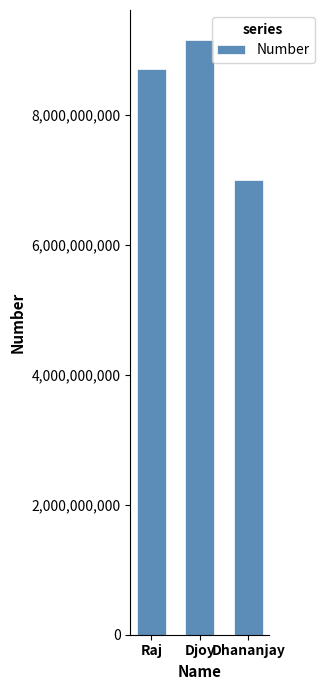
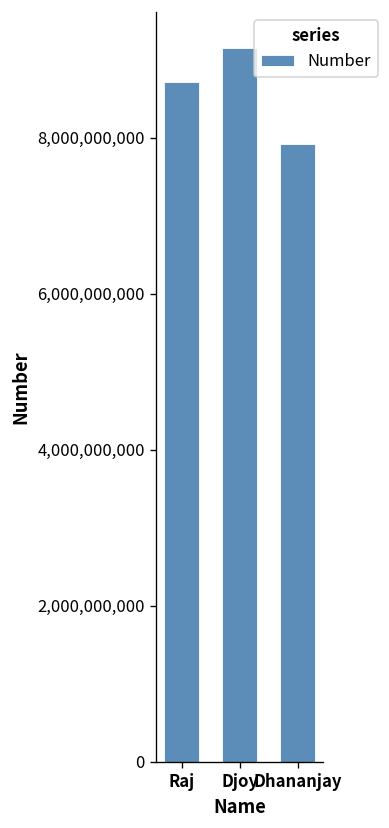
  {
    "Raj": "8,700,000,000",
    "Djoy": "9,200,000,000",
-   "Dhananjay": "7,000,000,000"
+   "Dhananjay": "7,900,000,000"
  }
